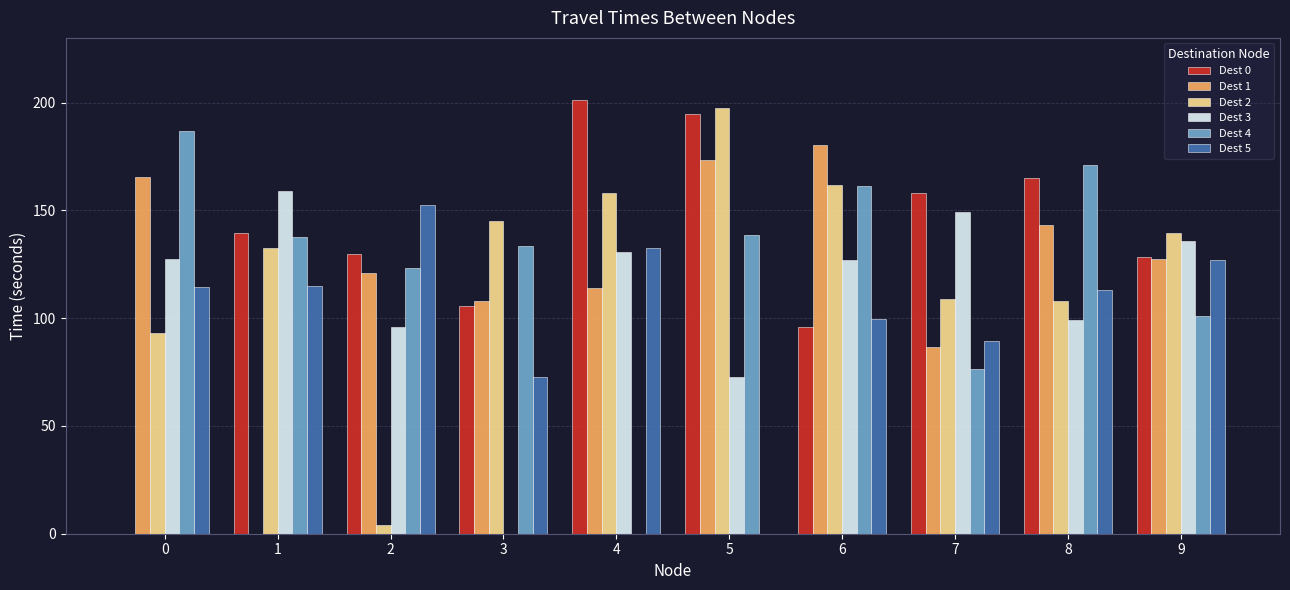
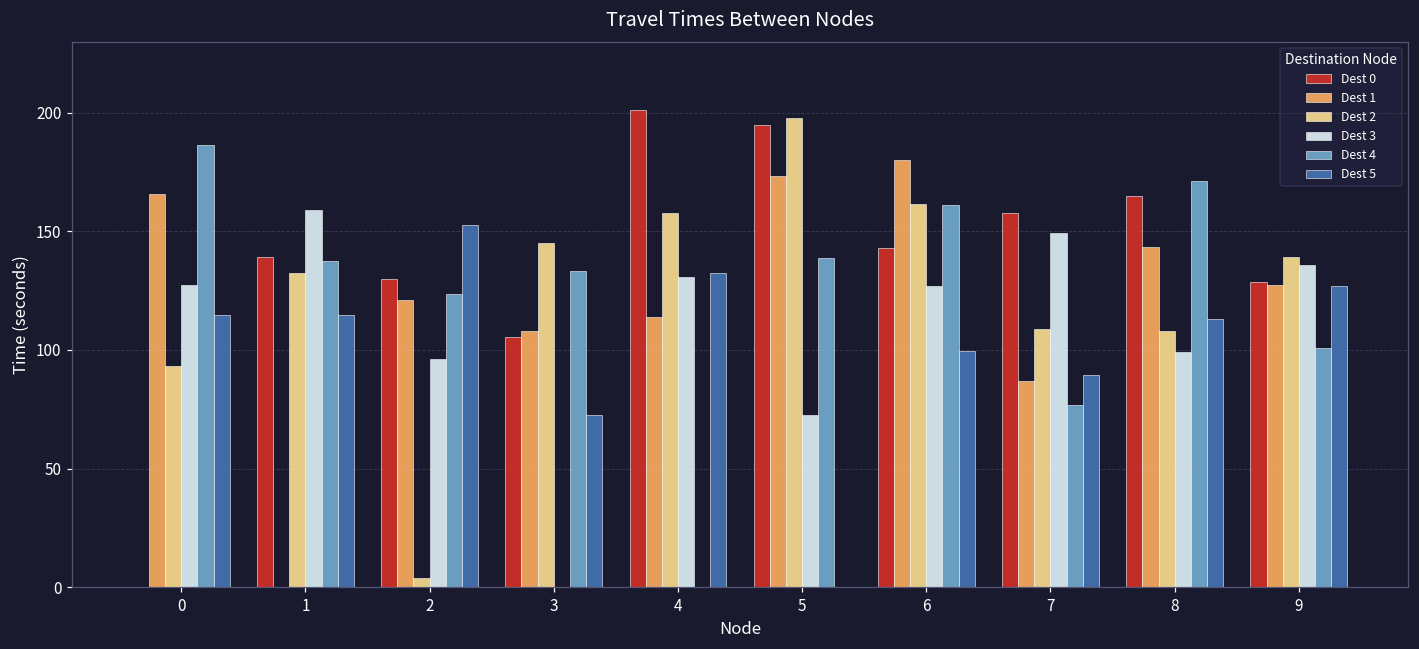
  {
    "Dest 0": {
      "0": 0,
      "1": 139,
      "2": 130,
      "3": 105,
      "4": 201,
      "5": 195,
-     "6": 96,
+     "6": 143,
      "7": 158,
      "8": 165,
      "9": 129
    },
    "Dest 1": {
      "0": 166,
      "1": 0,
      "2": 121,
      "3": 108,
      "4": 114,
      "5": 174,
      "6": 180,
      "7": 87,
      "8": 143,
      "9": 128
    },
    "Dest 2": {
      "0": 93,
      "1": 133,
      "2": 4,
      "3": 145,
      "4": 158,
      "5": 198,
      "6": 162,
      "7": 109,
      "8": 108,
      "9": 139
    },
    "Dest 3": {
      "0": 128,
      "1": 159,
      "2": 96,
      "3": 0,
      "4": 131,
      "5": 73,
      "6": 127,
      "7": 149,
      "8": 99,
      "9": 136
    },
    "Dest 4": {
      "0": 187,
      "1": 138,
      "2": 123,
      "3": 133,
      "4": 0,
      "5": 139,
      "6": 161,
      "7": 77,
      "8": 171,
      "9": 101
    },
    "Dest 5": {
      "0": 115,
      "1": 115,
      "2": 153,
      "3": 73,
      "4": 132,
      "5": 0,
      "6": 100,
      "7": 89,
      "8": 113,
      "9": 127
    }
  }
